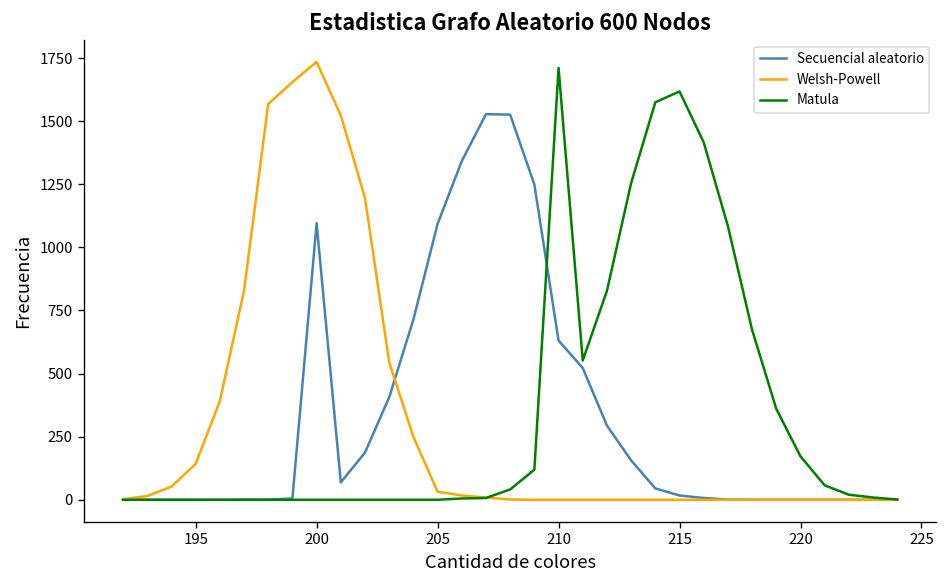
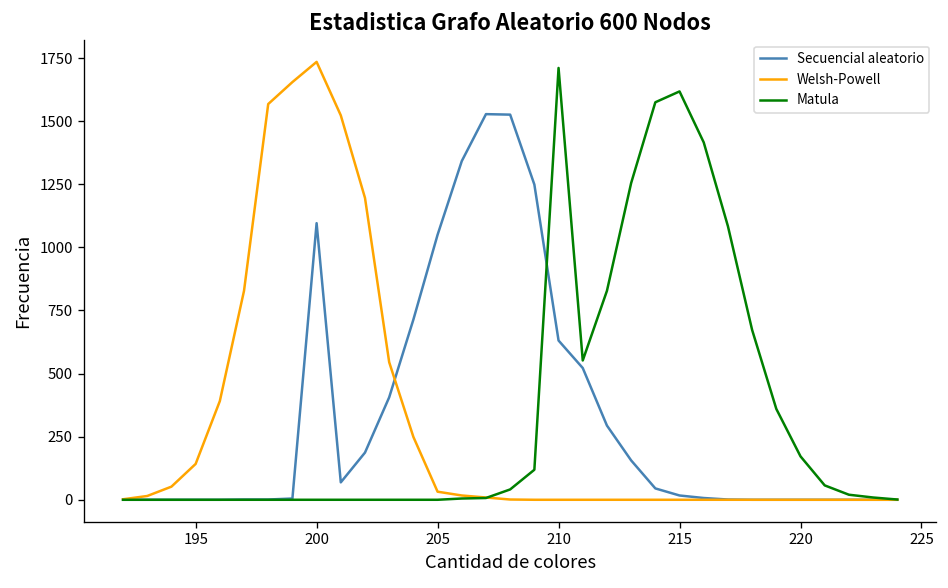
  {
    "Secuencial aleatorio": {
      "200": 1100,
-     "205": 1090,
+     "205": 1050,
      "210": 630,
      "215": 20
    },
    "Welsh-Powell": {
      "195": 140,
      "200": 1740,
      "205": 30,
      "210": 0,
      "215": 0
    },
    "Matula": {
      "200": 0,
      "205": 0,
      "210": 1710,
      "215": 1620,
      "220": 170
    }
  }
